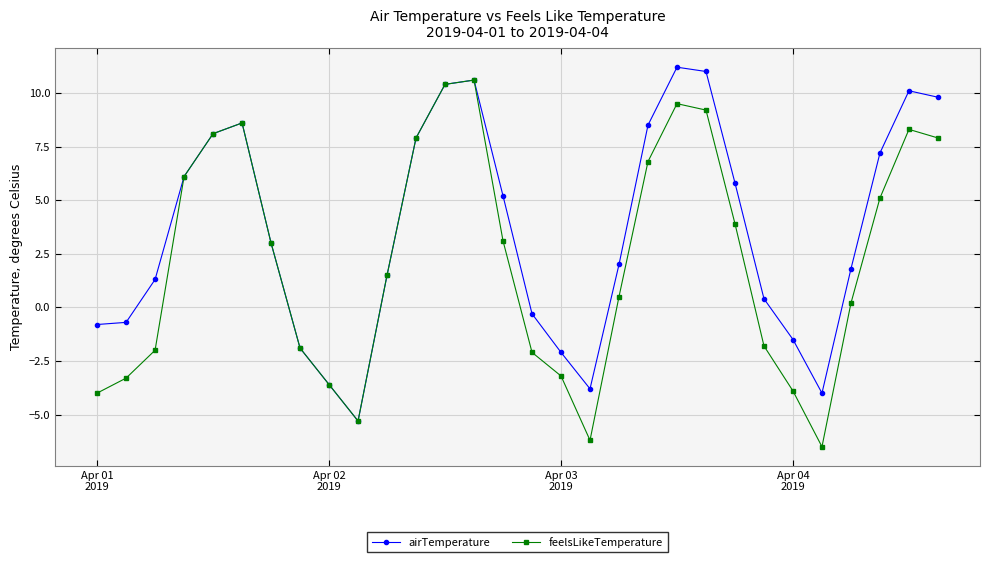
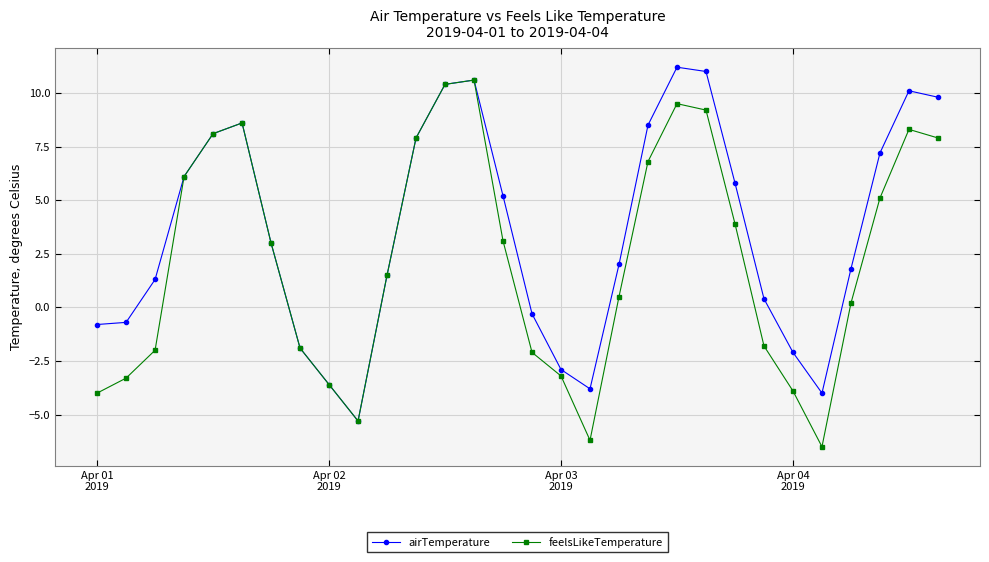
  {
    "airTemperature": {
      "Apr 01 2019": -0.8,
-     "Apr 03 2019": -2.1,
-     "Apr 04 2019": -1.5
+     "Apr 03 2019": -2.9,
+     "Apr 04 2019": -2.1
    },
    "feelsLikeTemperature": {
      "Apr 01 2019": -4.0,
      "Apr 03 2019": -3.2,
      "Apr 04 2019": -3.9
    }
  }
